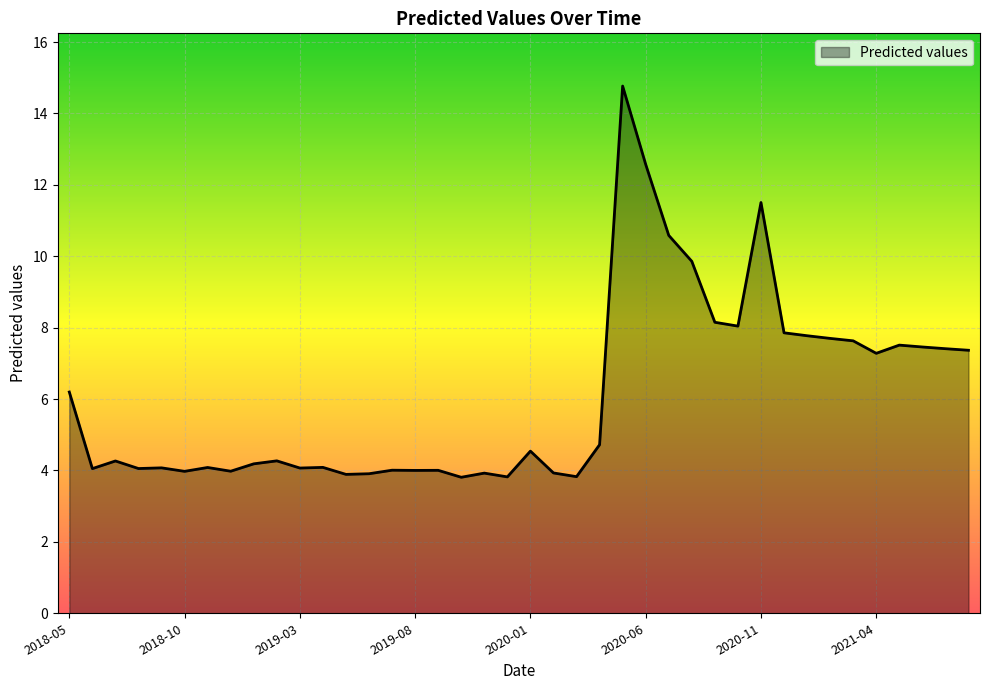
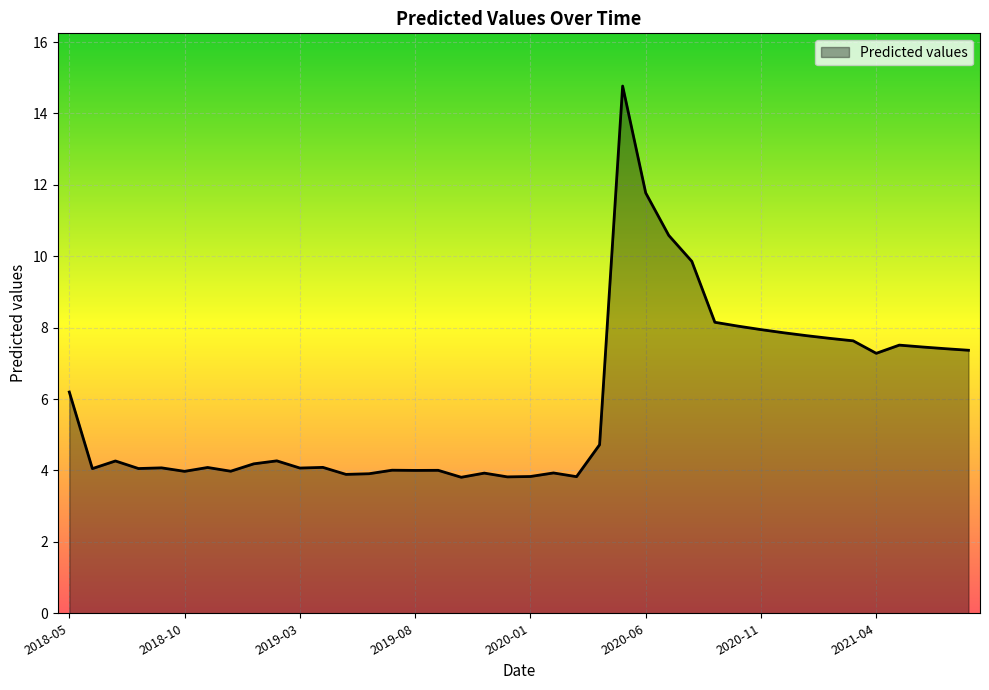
  {
    "2018-05": 6.2,
    "2018-10": 4.0,
    "2019-03": 4.1,
    "2019-08": 4.0,
-   "2020-01": 4.5,
-   "2020-06": 12.6,
-   "2020-11": 11.5,
+   "2020-01": 3.8,
+   "2020-06": 11.8,
+   "2020-11": 7.9,
    "2021-04": 7.3
  }
